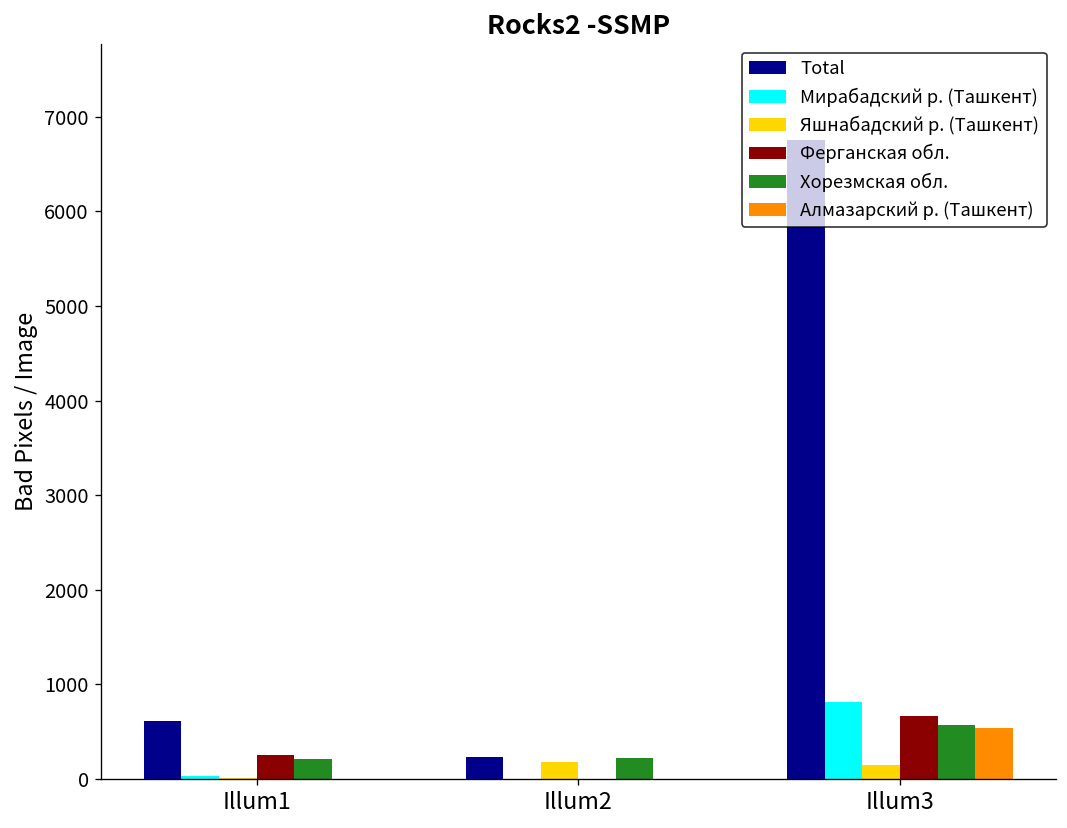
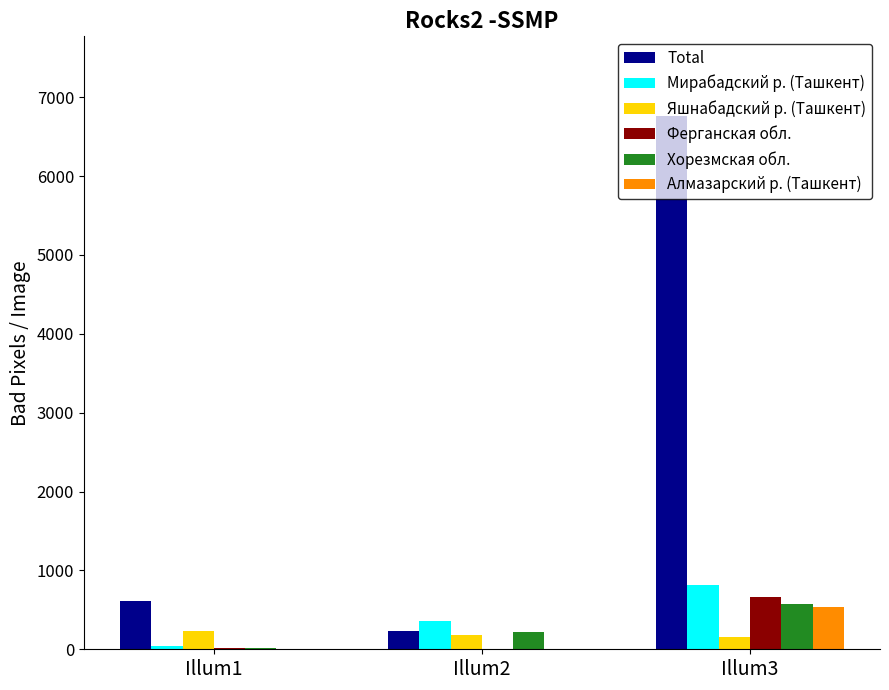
  {
    "Total": {
      "Illum1": 600,
      "Illum2": 200
    },
    "Мирабадский р. (Ташкент)": {
      "Illum1": 0,
-     "Illum2": 0,
+     "Illum2": 400,
      "Illum3": 800
    },
    "Яшнабадский р. (Ташкент)": {
-     "Illum1": 0,
+     "Illum1": 200,
      "Illum2": 200,
      "Illum3": 200
    },
    "Ферганская обл.": {
-     "Illum1": 300,
+     "Illum1": 0,
      "Illum3": 700
    },
    "Хорезмская обл.": {
-     "Illum1": 200,
+     "Illum1": 0,
      "Illum2": 200,
      "Illum3": 600
    },
    "Алмазарский р. (Ташкент)": {
      "Illum3": 500
    }
  }
